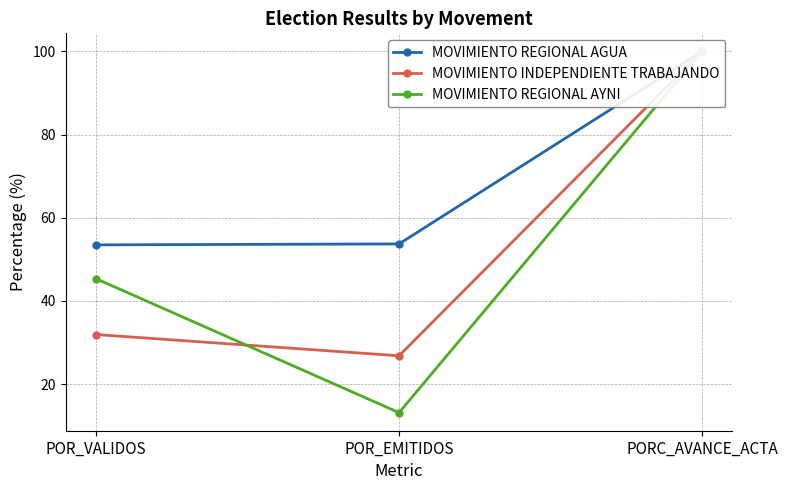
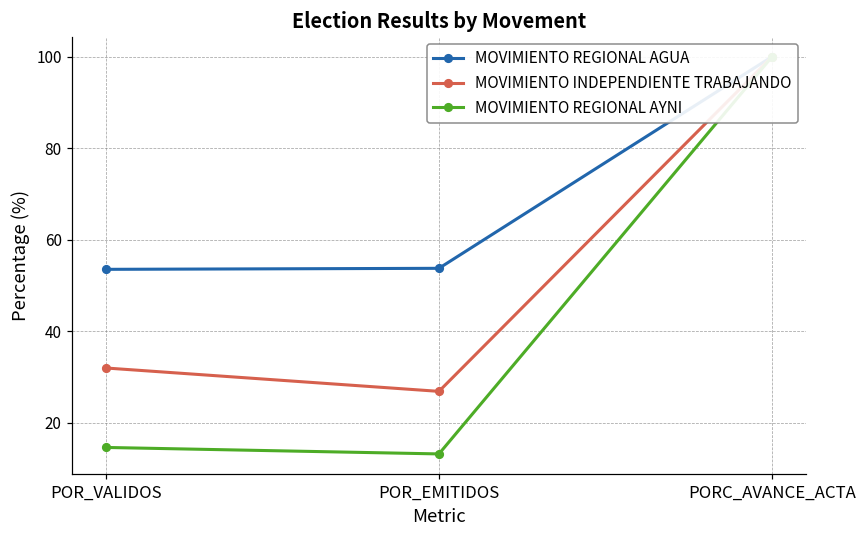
  {
    "MOVIMIENTO REGIONAL AGUA": {
      "POR_VALIDOS": 53,
      "POR_EMITIDOS": 54
    },
    "MOVIMIENTO INDEPENDIENTE TRABAJANDO": {
      "POR_VALIDOS": 32,
      "POR_EMITIDOS": 27
    },
    "MOVIMIENTO REGIONAL AYNI": {
-     "POR_VALIDOS": 45,
+     "POR_VALIDOS": 15,
      "POR_EMITIDOS": 13
    }
  }
